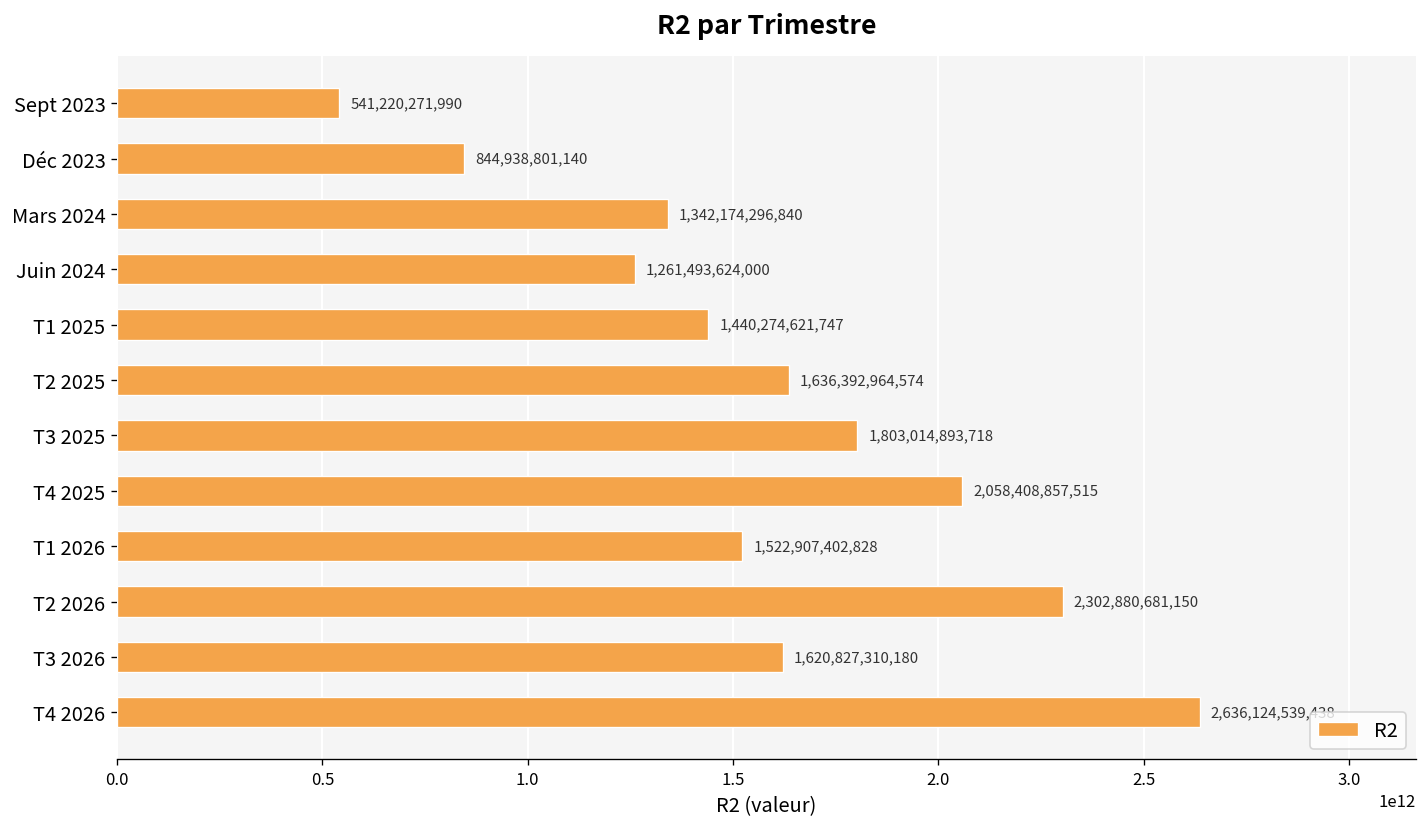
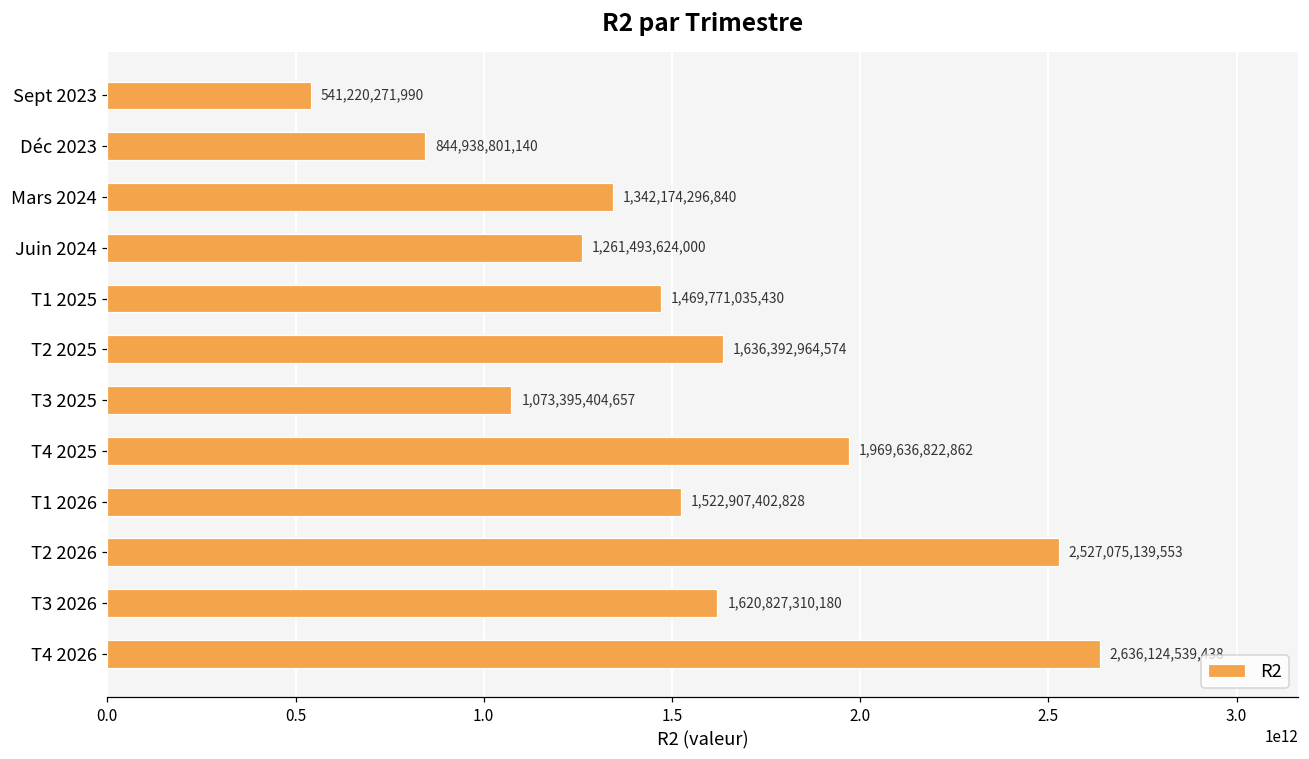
  {
    "Sept 2023": "541,220,271,990",
    "Déc 2023": "844,938,801,140",
    "Mars 2024": "1,342,174,296,840",
    "Juin 2024": "1,261,493,624,000",
-   "T1 2025": "1,440,274,621,747",
+   "T1 2025": "1,469,771,035,430",
    "T2 2025": "1,636,392,964,574",
-   "T3 2025": "1,803,014,893,718",
-   "T4 2025": "2,058,408,857,515",
+   "T3 2025": "1,073,395,404,657",
+   "T4 2025": "1,969,636,822,862",
    "T1 2026": "1,522,907,402,828",
-   "T2 2026": "2,302,880,681,150",
+   "T2 2026": "2,527,075,139,553",
    "T3 2026": "1,620,827,310,180"
  }
